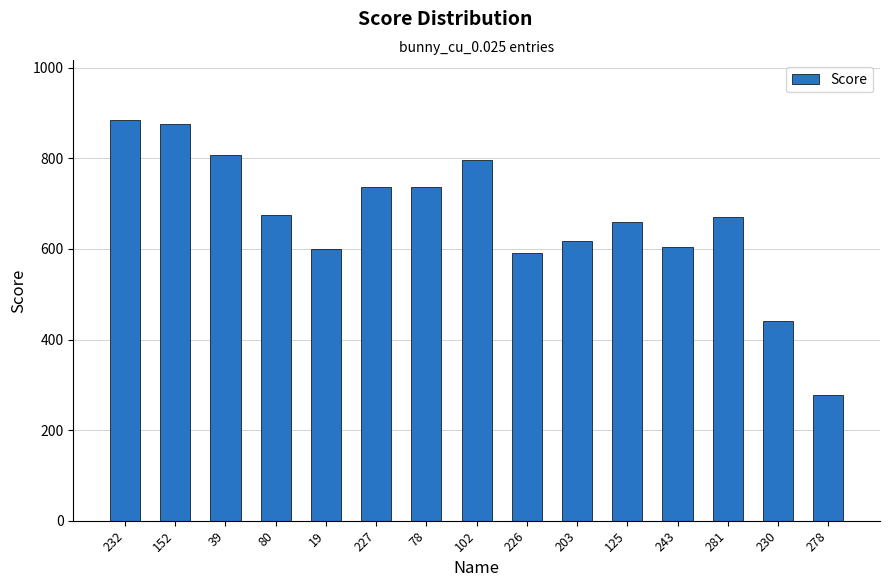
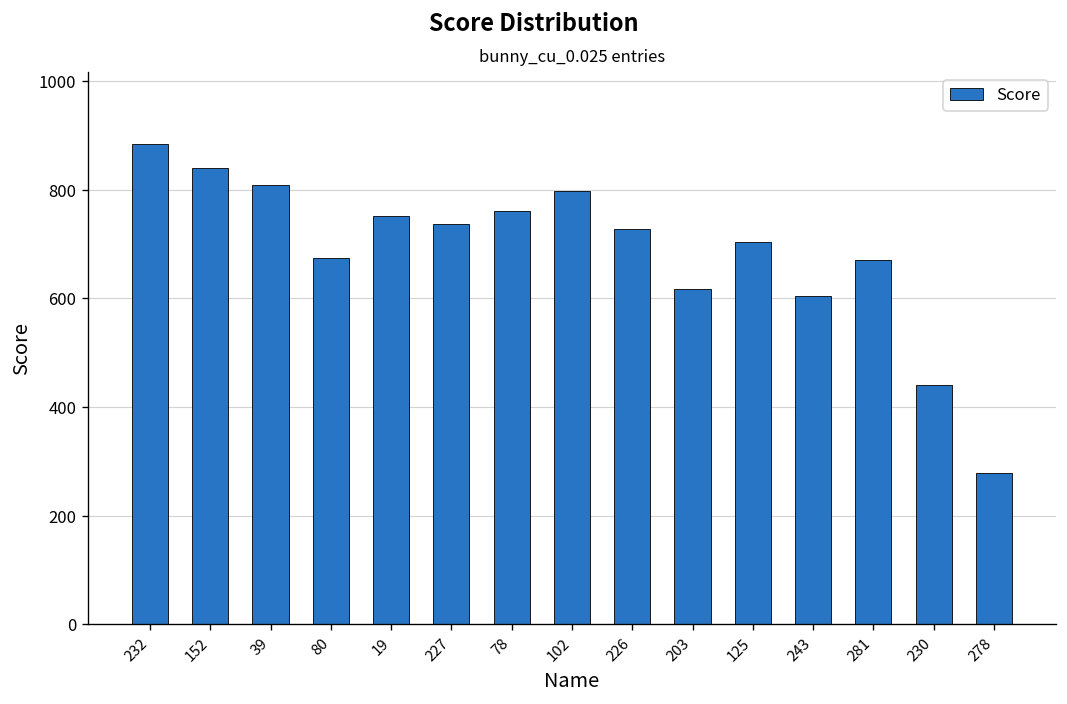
  {
    "232": 880,
-   "152": 880,
+   "152": 840,
    "39": 810,
    "80": 680,
-   "19": 600,
+   "19": 750,
    "227": 740,
-   "78": 740,
+   "78": 760,
    "102": 800,
-   "226": 590,
+   "226": 730,
    "203": 620,
-   "125": 660,
+   "125": 700,
    "243": 600,
    "281": 670,
    "230": 440,
    "278": 280
  }
